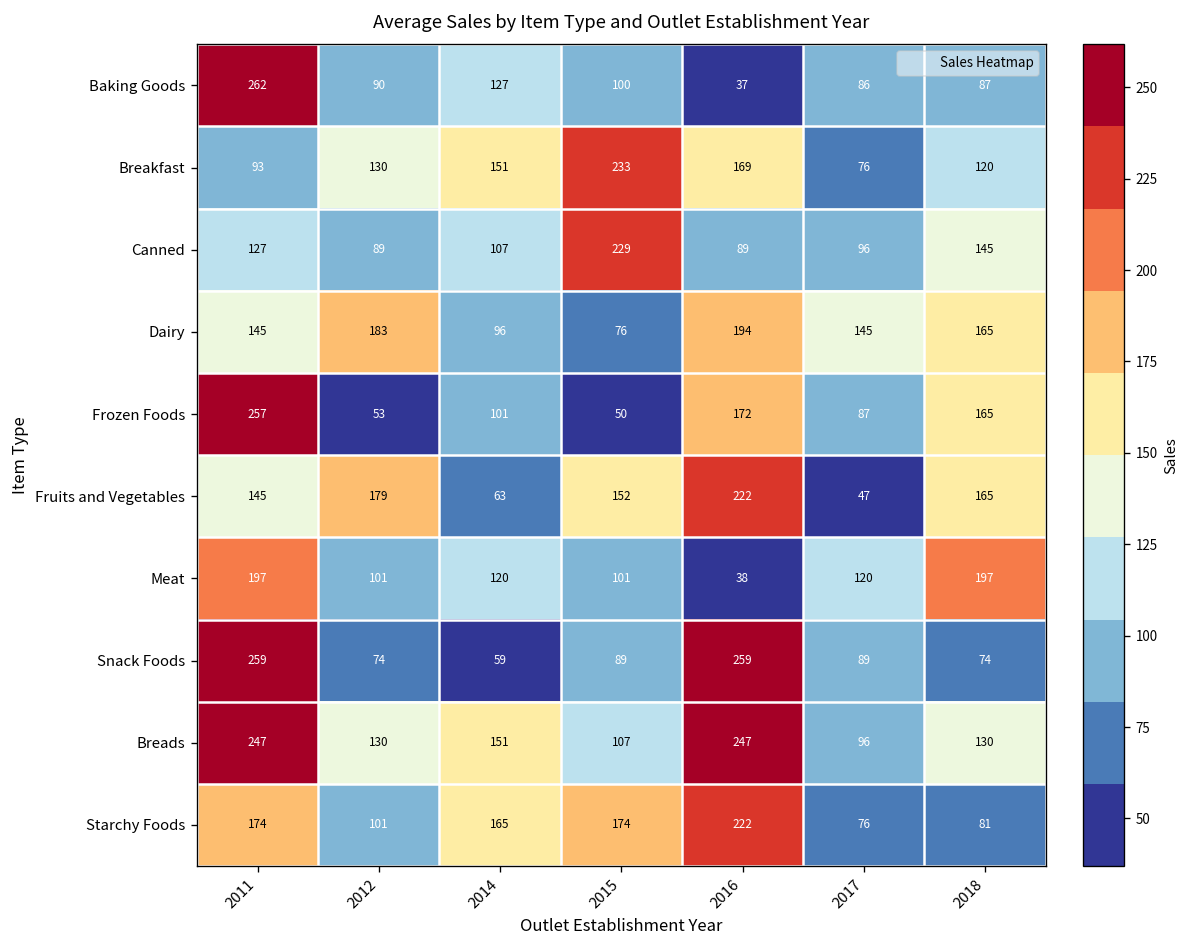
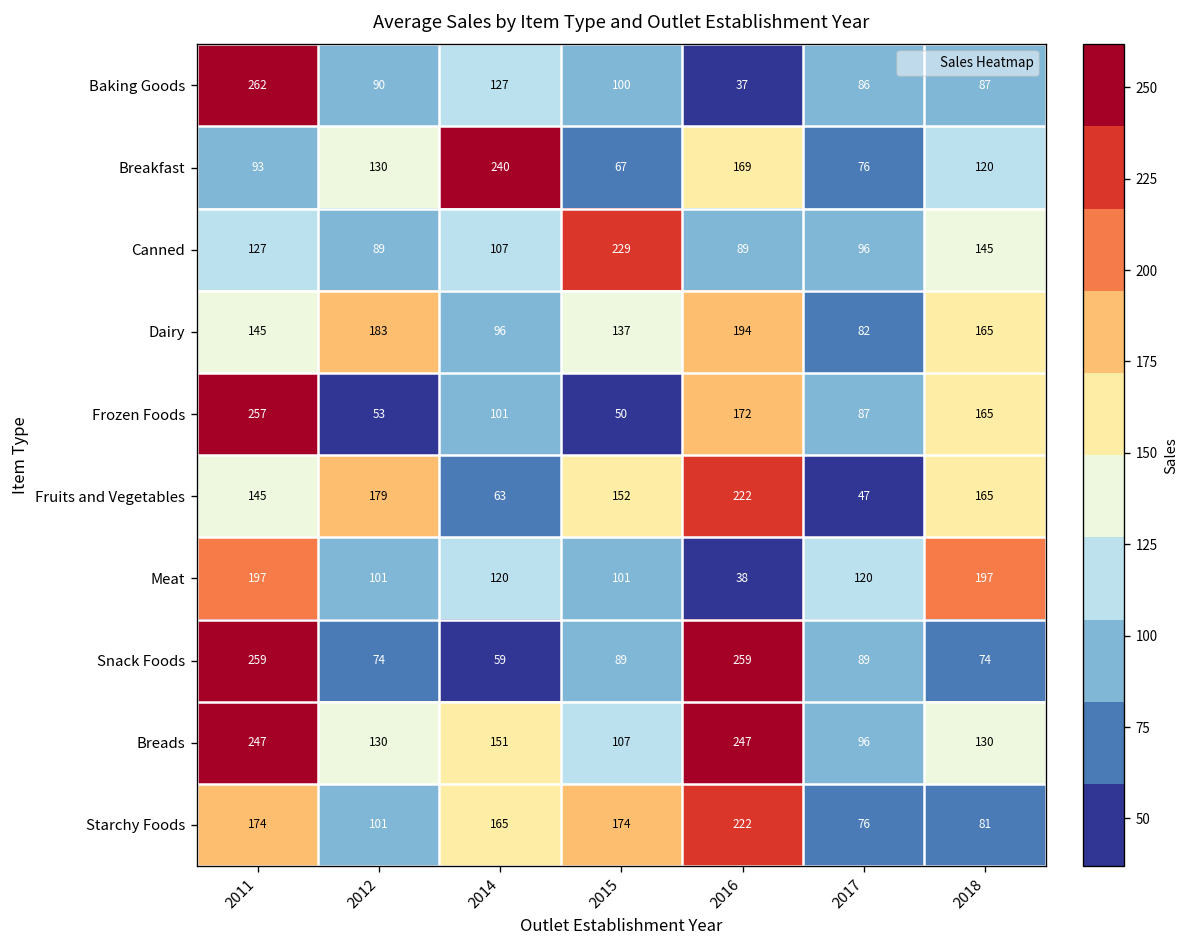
  {
    "Baking Goods": {
      "2011": 262,
      "2012": 90,
      "2014": 127,
      "2015": 100,
      "2016": 37,
      "2017": 86,
      "2018": 87
    },
    "Breakfast": {
      "2011": 93,
      "2012": 130,
-     "2014": 151,
-     "2015": 233,
+     "2014": 240,
+     "2015": 67,
      "2016": 169,
      "2017": 76,
      "2018": 120
    },
    "Canned": {
      "2011": 127,
      "2012": 89,
      "2014": 107,
      "2015": 229,
      "2016": 89,
      "2017": 96,
      "2018": 145
    },
    "Dairy": {
      "2011": 145,
      "2012": 183,
      "2014": 96,
-     "2015": 76,
+     "2015": 137,
      "2016": 194,
-     "2017": 145,
+     "2017": 82,
      "2018": 165
    },
    "Frozen Foods": {
      "2011": 257,
      "2012": 53,
      "2014": 101,
      "2015": 50,
      "2016": 172,
      "2017": 87,
      "2018": 165
    },
    "Fruits and Vegetables": {
      "2011": 145,
      "2012": 179,
      "2014": 63,
      "2015": 152,
      "2016": 222,
      "2017": 47,
      "2018": 165
    },
    "Meat": {
      "2011": 197,
      "2012": 101,
      "2014": 120,
      "2015": 101,
      "2016": 38,
      "2017": 120,
      "2018": 197
    },
    "Snack Foods": {
      "2011": 259,
      "2012": 74,
      "2014": 59,
      "2015": 89,
      "2016": 259,
      "2017": 89,
      "2018": 74
    },
    "Breads": {
      "2011": 247,
      "2012": 130,
      "2014": 151,
      "2015": 107,
      "2016": 247,
      "2017": 96,
      "2018": 130
    },
    "Starchy Foods": {
      "2011": 174,
      "2012": 101,
      "2014": 165,
      "2015": 174,
      "2016": 222,
      "2017": 76,
      "2018": 81
    }
  }
